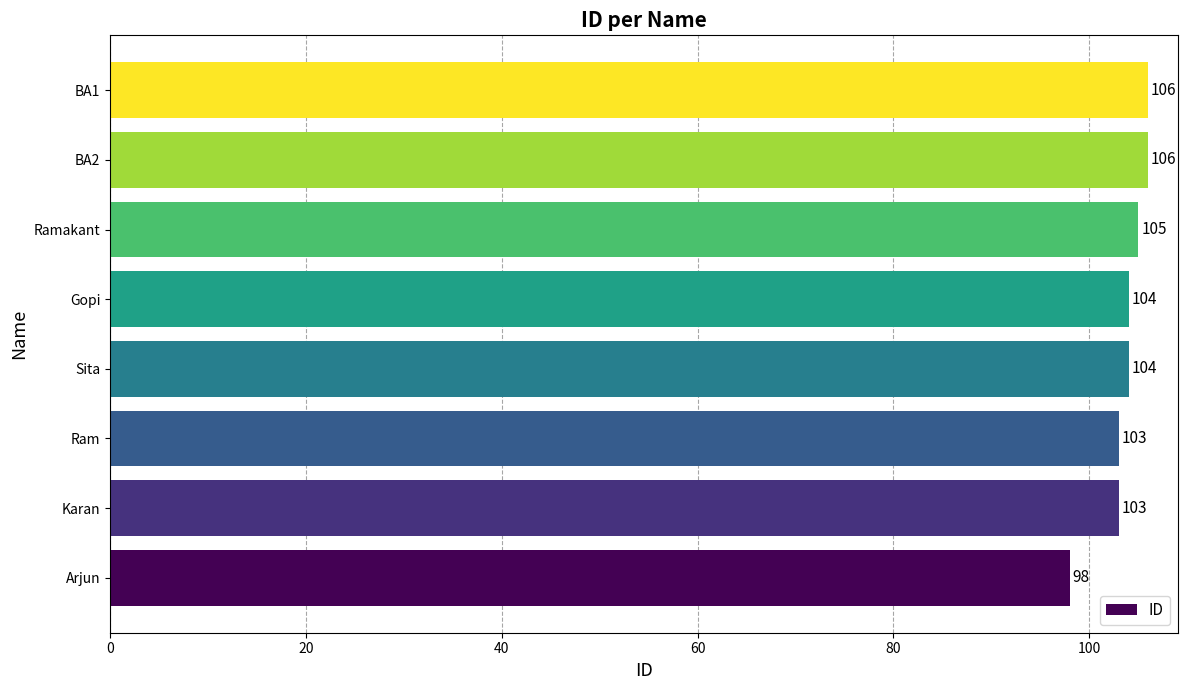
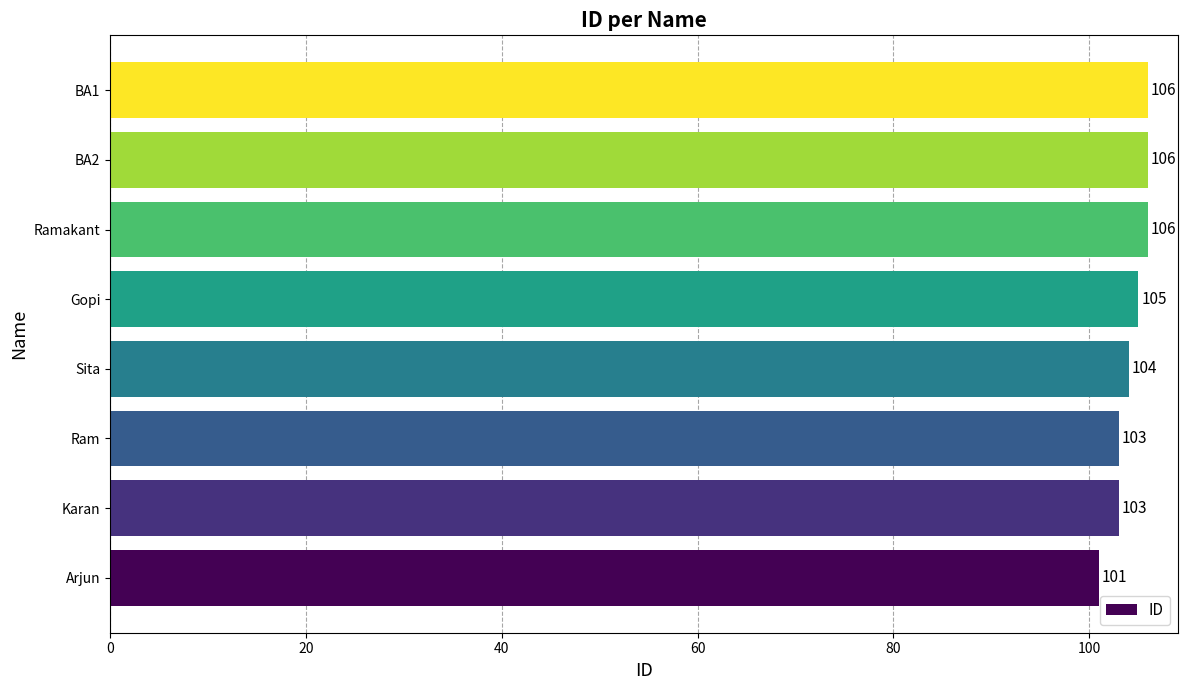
  {
    "BA1": 106,
    "BA2": 106,
-   "Ramakant": 105,
-   "Gopi": 104,
+   "Ramakant": 106,
+   "Gopi": 105,
    "Sita": 104,
    "Ram": 103,
    "Karan": 103,
-   "Arjun": 98
+   "Arjun": 101
  }
